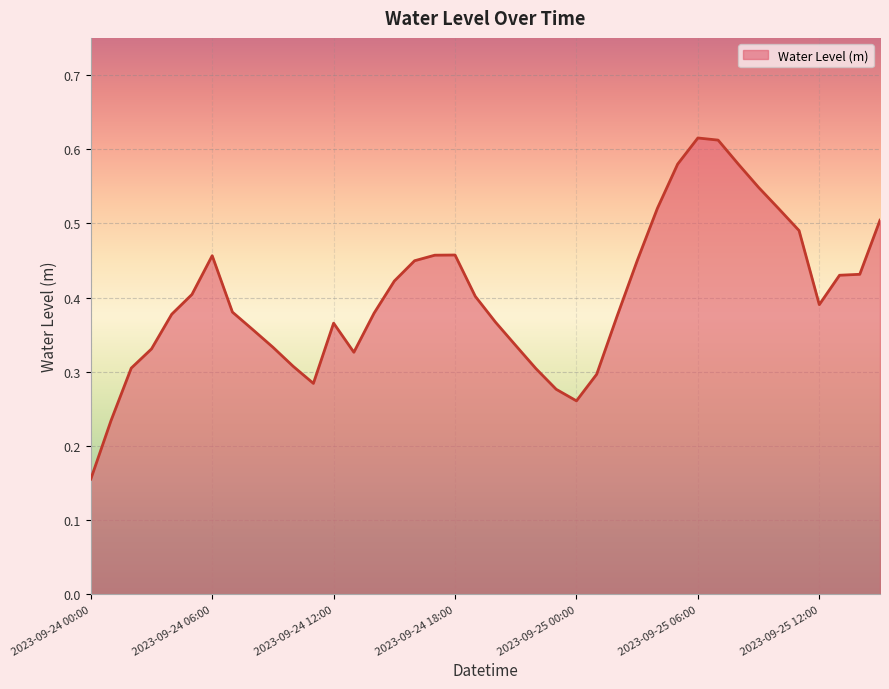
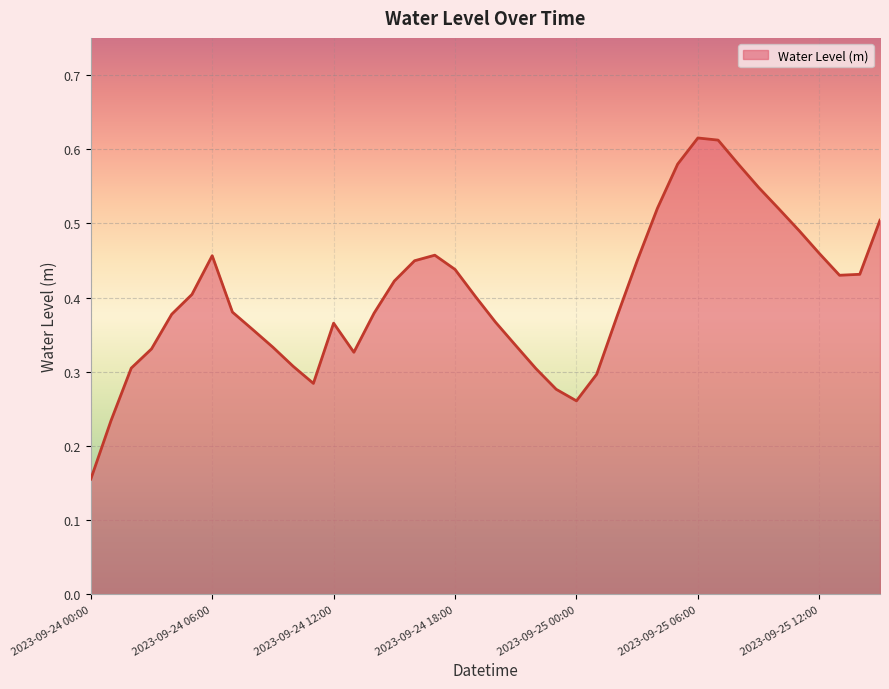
  {
    "2023-09-24 00:00": 0.16,
    "2023-09-24 06:00": 0.46,
    "2023-09-24 12:00": 0.37,
-   "2023-09-24 18:00": 0.46,
+   "2023-09-24 18:00": 0.44,
    "2023-09-25 00:00": 0.26,
    "2023-09-25 06:00": 0.62,
-   "2023-09-25 12:00": 0.39
+   "2023-09-25 12:00": 0.46
  }
